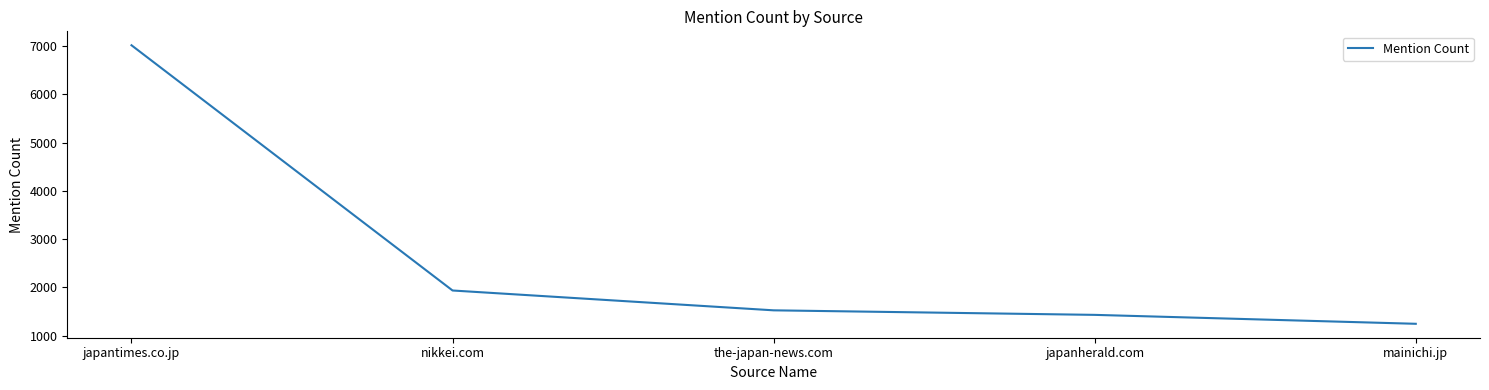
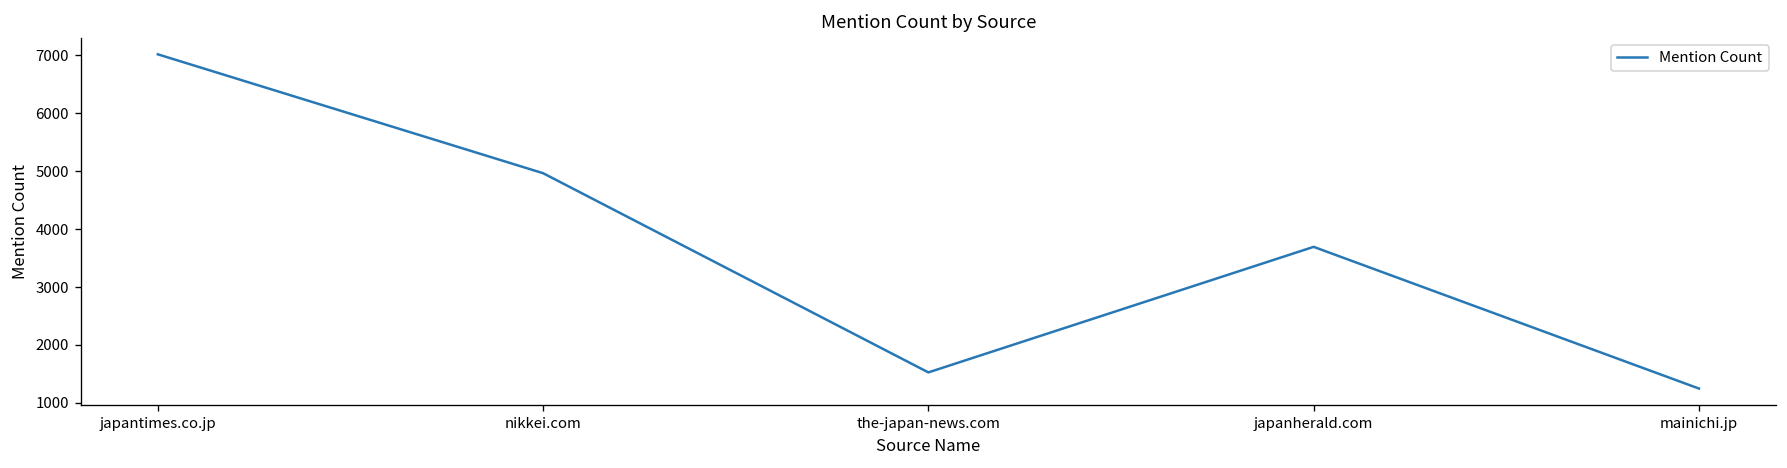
  {
    "japantimes.co.jp": 7000,
-   "nikkei.com": 1900,
+   "nikkei.com": 5000,
    "the-japan-news.com": 1500,
-   "japanherald.com": 1400,
+   "japanherald.com": 3700,
    "mainichi.jp": 1200
  }
